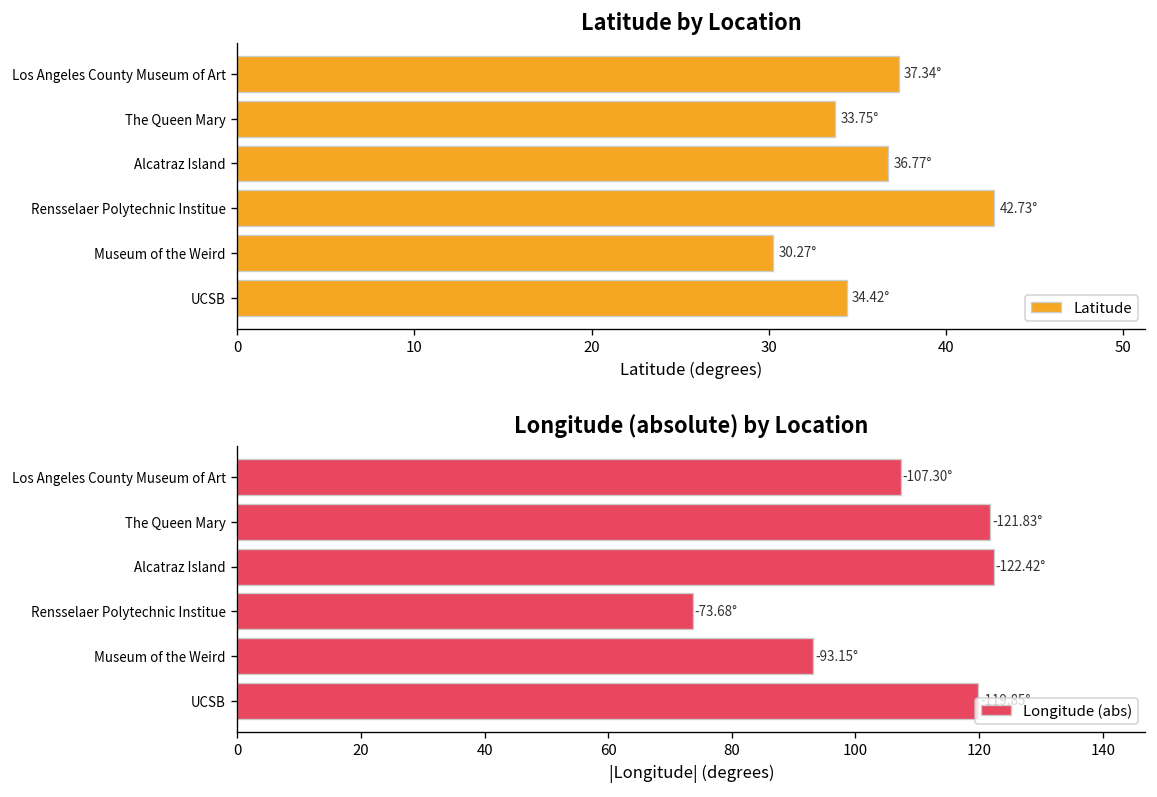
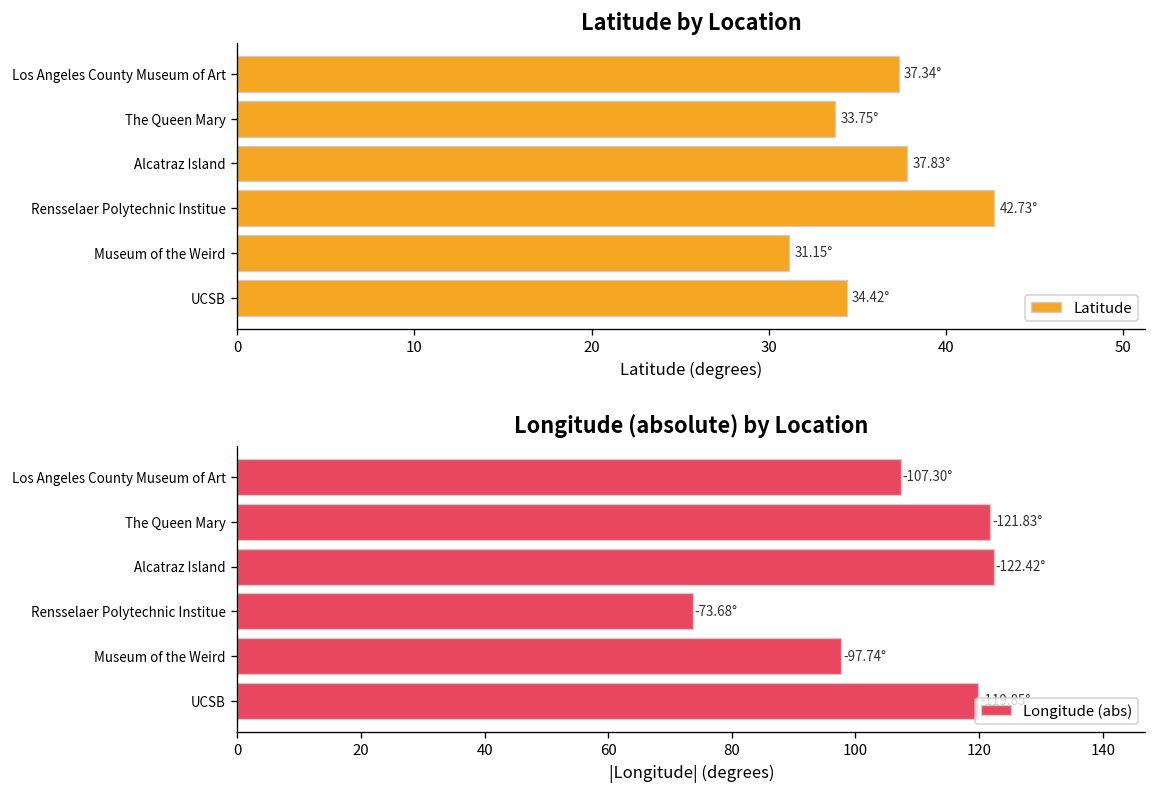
  {
    "Latitude by Location": {
      "Los Angeles County Museum of Art": "37.34°",
      "The Queen Mary": "33.75°",
-     "Alcatraz Island": "36.77°",
+     "Alcatraz Island": "37.83°",
      "Rensselaer Polytechnic Institue": "42.73°",
-     "Museum of the Weird": "30.27°",
+     "Museum of the Weird": "31.15°",
      "UCSB": "34.42°"
    },
    "Longitude (absolute) by Location": {
-     "Museum of the Weird": "-93.15°"
+     "Museum of the Weird": "-97.74°"
    }
  }
